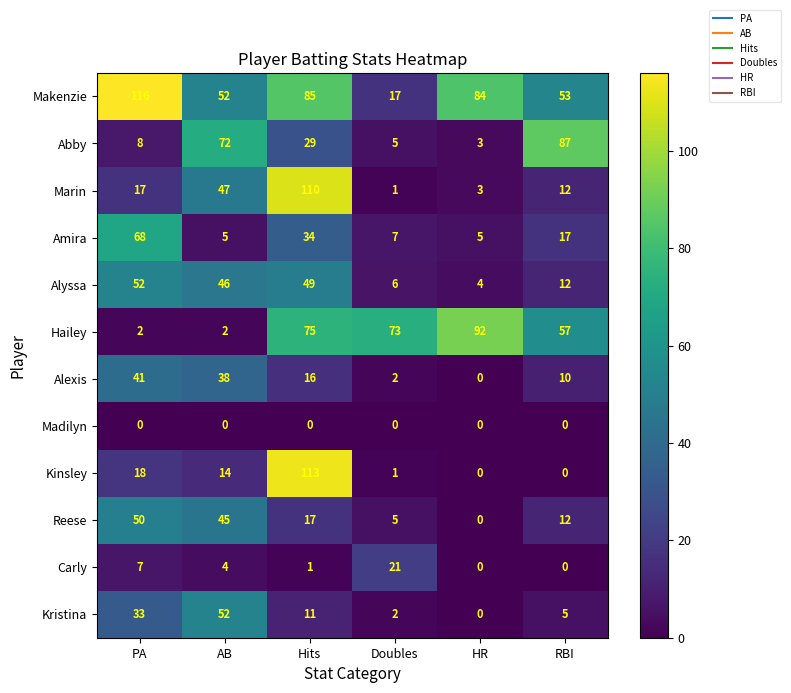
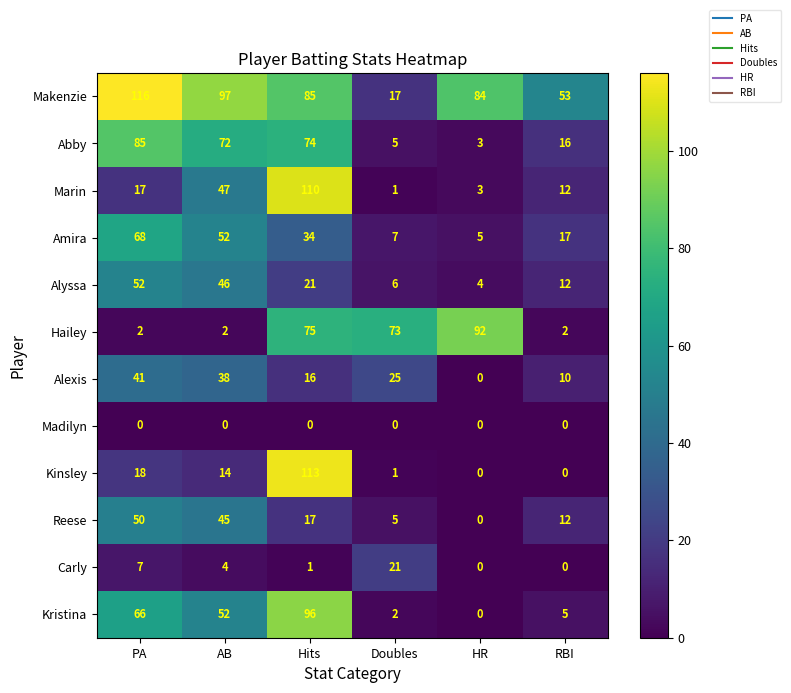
  {
    "Makenzie": {
-     "AB": 52,
+     "AB": 97,
      "Hits": 85,
      "Doubles": 17,
      "HR": 84,
      "RBI": 53
    },
    "Abby": {
-     "PA": 8,
+     "PA": 85,
      "AB": 72,
-     "Hits": 29,
+     "Hits": 74,
      "Doubles": 5,
      "HR": 3,
-     "RBI": 87
+     "RBI": 16
    },
    "Marin": {
      "PA": 17,
      "AB": 47,
      "Doubles": 1,
      "HR": 3,
      "RBI": 12
    },
    "Amira": {
      "PA": 68,
-     "AB": 5,
+     "AB": 52,
      "Hits": 34,
      "Doubles": 7,
      "HR": 5,
      "RBI": 17
    },
    "Alyssa": {
      "PA": 52,
      "AB": 46,
-     "Hits": 49,
+     "Hits": 21,
      "Doubles": 6,
      "HR": 4,
      "RBI": 12
    },
    "Hailey": {
      "PA": 2,
      "AB": 2,
      "Hits": 75,
      "Doubles": 73,
      "HR": 92,
-     "RBI": 57
+     "RBI": 2
    },
    "Alexis": {
      "PA": 41,
      "AB": 38,
      "Hits": 16,
-     "Doubles": 2,
+     "Doubles": 25,
      "HR": 0,
      "RBI": 10
    },
    "Madilyn": {
      "PA": 0,
      "AB": 0,
      "Hits": 0,
      "Doubles": 0,
      "HR": 0,
      "RBI": 0
    },
    "Kinsley": {
      "PA": 18,
      "AB": 14,
      "Doubles": 1,
      "HR": 0,
      "RBI": 0
    },
    "Reese": {
      "PA": 50,
      "AB": 45,
      "Hits": 17,
      "Doubles": 5,
      "HR": 0,
      "RBI": 12
    },
    "Carly": {
      "PA": 7,
      "AB": 4,
      "Hits": 1,
      "Doubles": 21,
      "HR": 0,
      "RBI": 0
    },
    "Kristina": {
-     "PA": 33,
+     "PA": 66,
      "AB": 52,
-     "Hits": 11,
+     "Hits": 96,
      "Doubles": 2,
      "HR": 0,
      "RBI": 5
    }
  }
